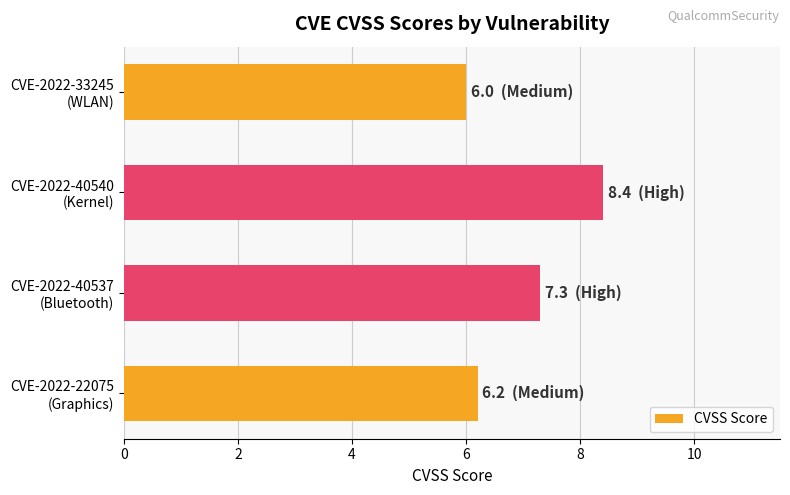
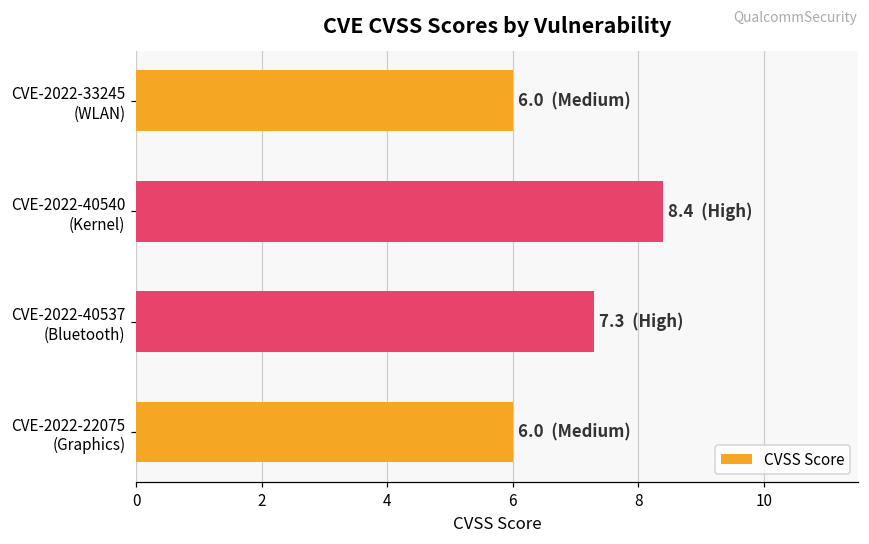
  {
    "CVE-2022-33245 (WLAN)": 6.0,
    "CVE-2022-40540 (Kernel)": 8.4,
    "CVE-2022-40537 (Bluetooth)": 7.3,
-   "CVE-2022-22075 (Graphics)": 6.2
+   "CVE-2022-22075 (Graphics)": 6.0
  }
